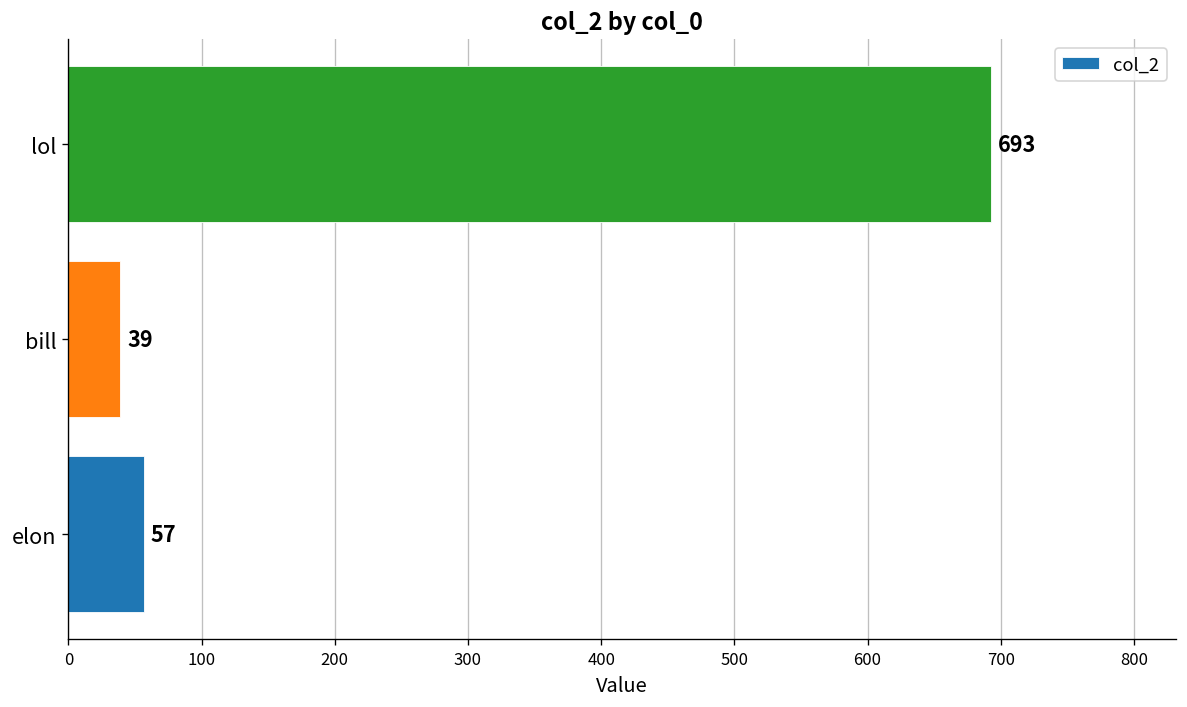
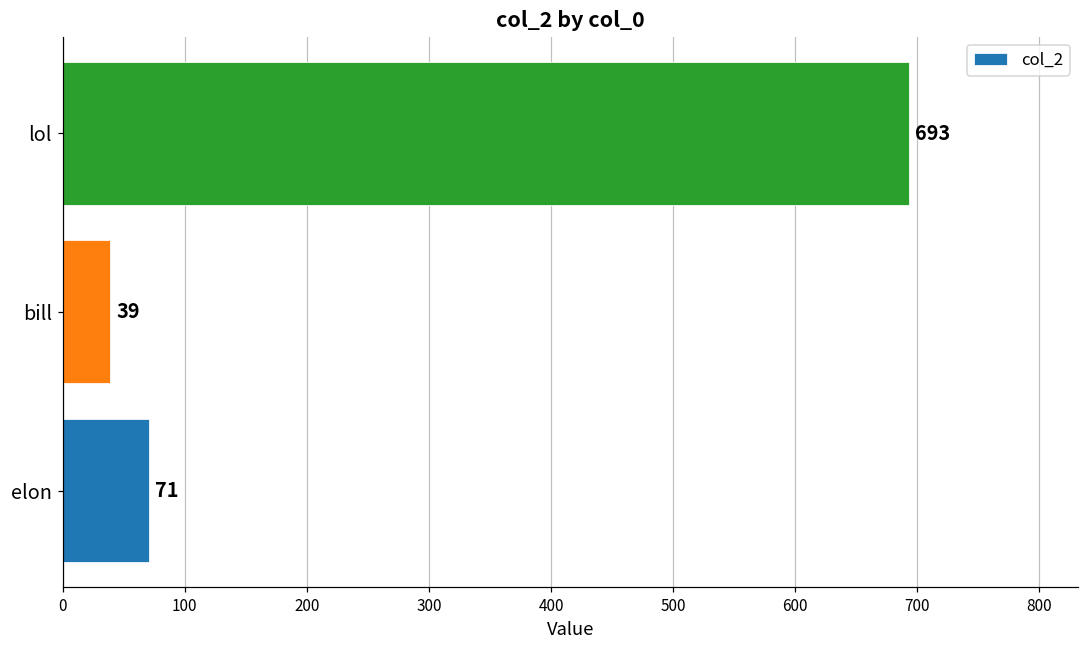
  {
    "lol": 693,
    "bill": 39,
-   "elon": 57
+   "elon": 71
  }
